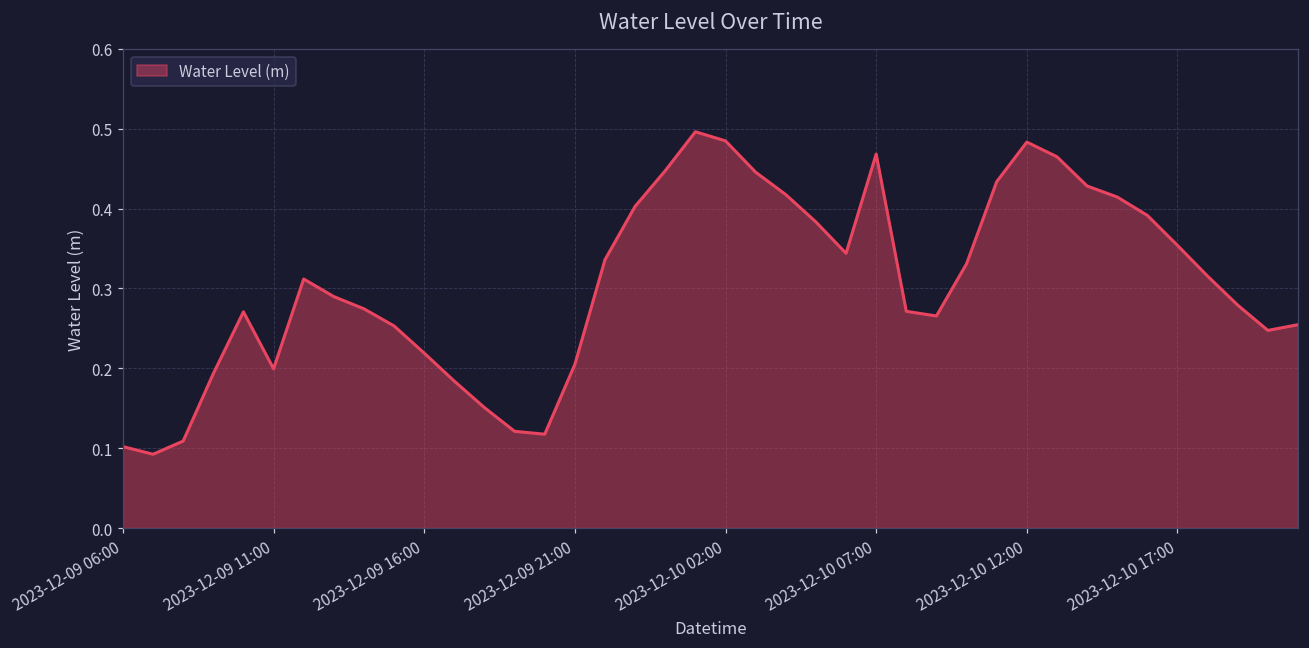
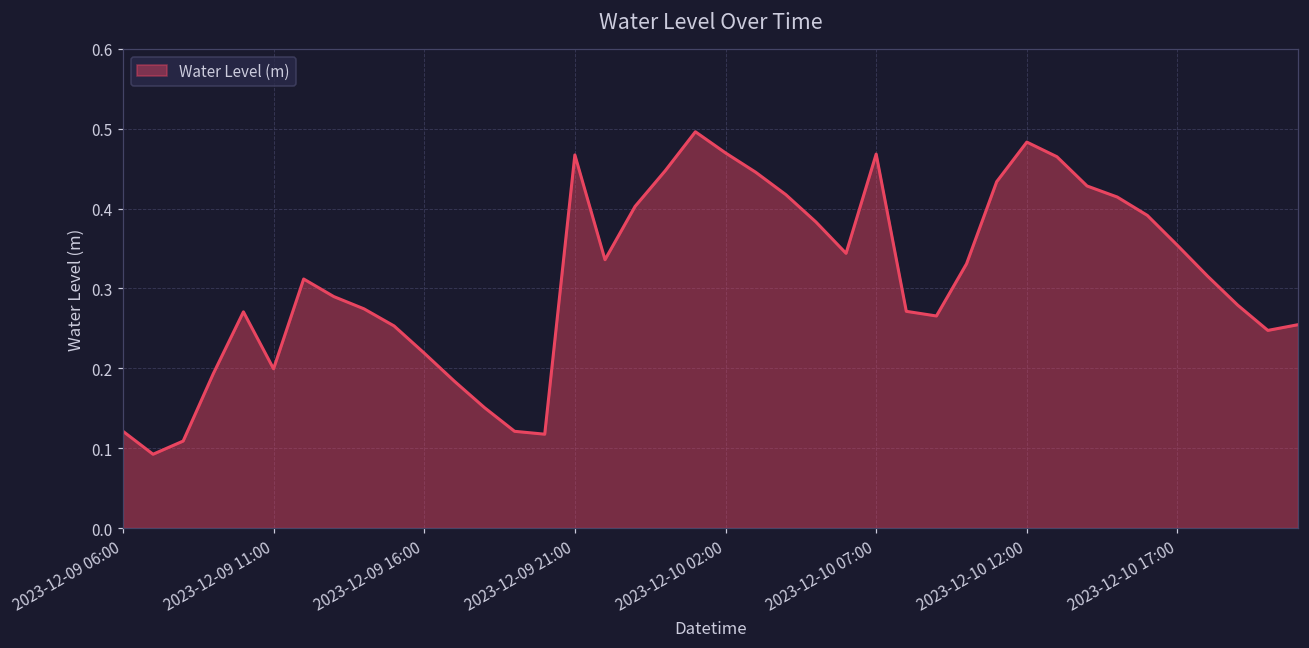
  {
-   "2023-12-09 06:00": 0.10,
+   "2023-12-09 06:00": 0.12,
    "2023-12-09 11:00": 0.20,
    "2023-12-09 16:00": 0.22,
-   "2023-12-09 21:00": 0.20,
-   "2023-12-10 02:00": 0.48,
+   "2023-12-09 21:00": 0.47,
+   "2023-12-10 02:00": 0.47,
    "2023-12-10 07:00": 0.47,
    "2023-12-10 12:00": 0.48,
    "2023-12-10 17:00": 0.35
  }
